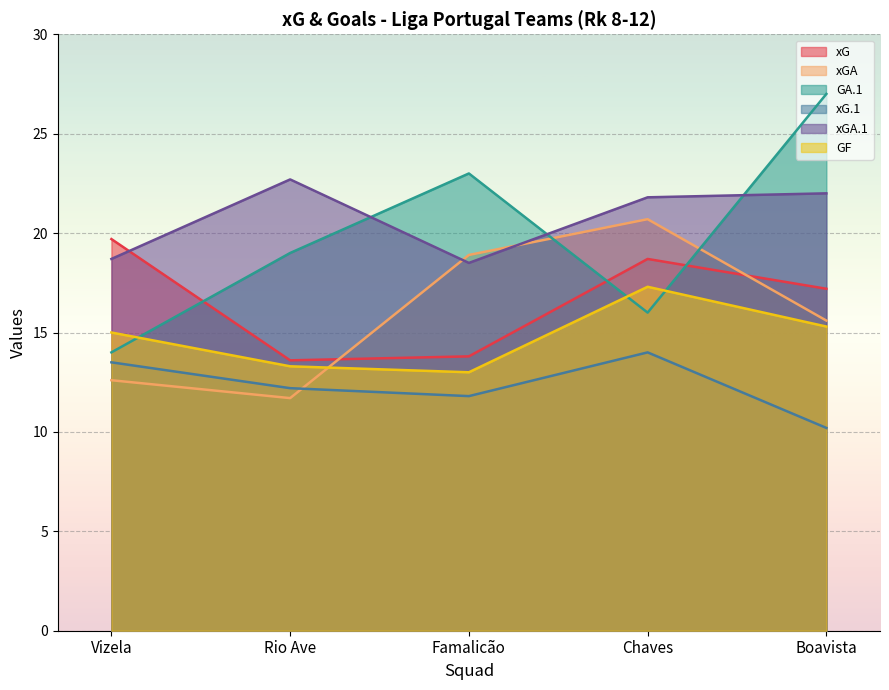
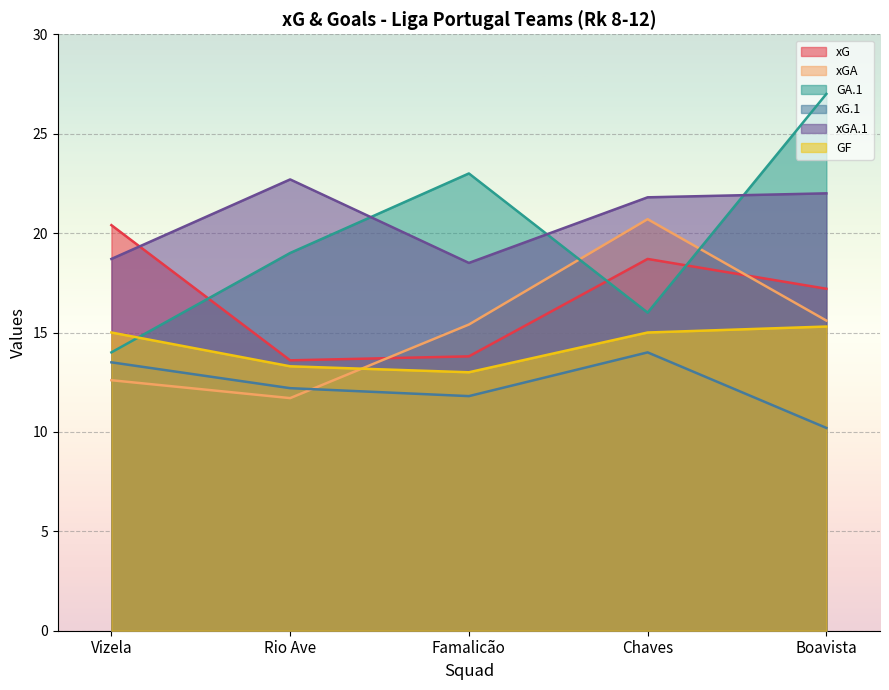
  {
    "xG": {
-     "Vizela": 19.7,
+     "Vizela": 20.4,
      "Rio Ave": 13.6,
      "Famalicão": 13.8,
      "Chaves": 18.7,
      "Boavista": 17.2
    },
    "xGA": {
      "Vizela": 12.6,
      "Rio Ave": 11.7,
-     "Famalicão": 18.9,
+     "Famalicão": 15.4,
      "Chaves": 20.7,
      "Boavista": 15.6
    },
    "GF": {
      "Vizela": 15.0,
      "Rio Ave": 13.3,
      "Famalicão": 13.0,
-     "Chaves": 17.3,
+     "Chaves": 15.0,
      "Boavista": 15.3
    }
  }
